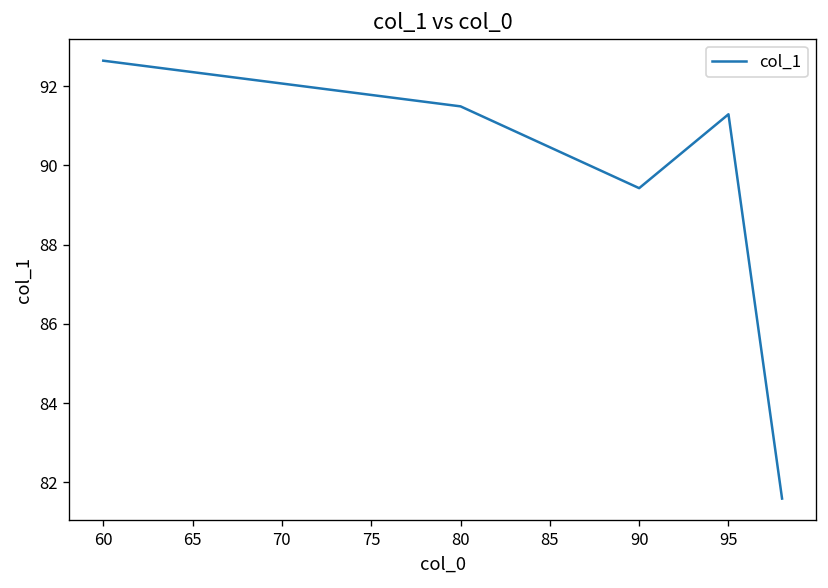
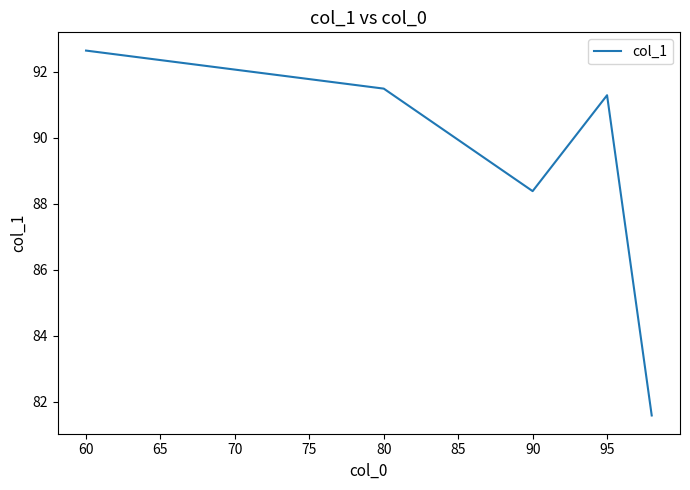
  {
    "60": 92.6,
    "80": 91.5,
-   "90": 89.4,
+   "90": 88.4,
    "95": 91.3
  }
